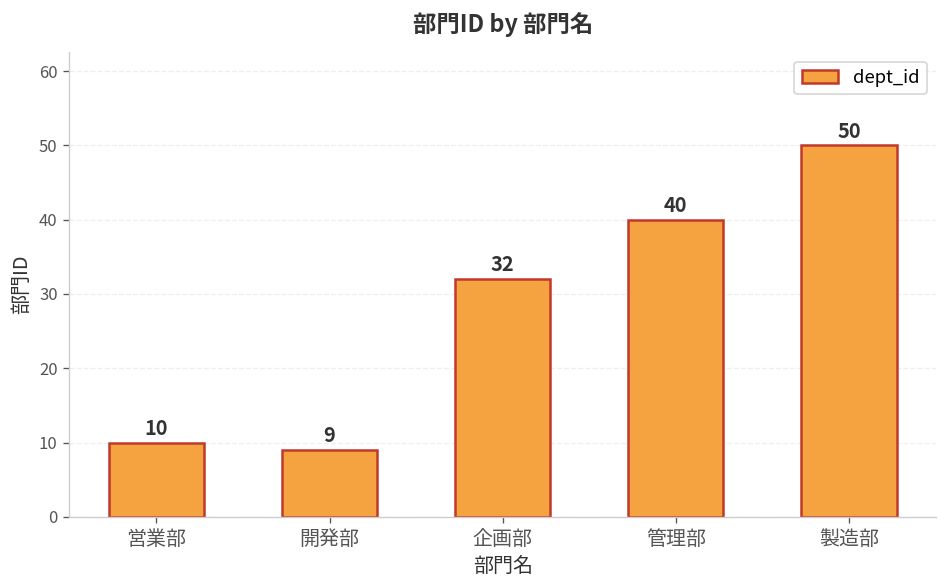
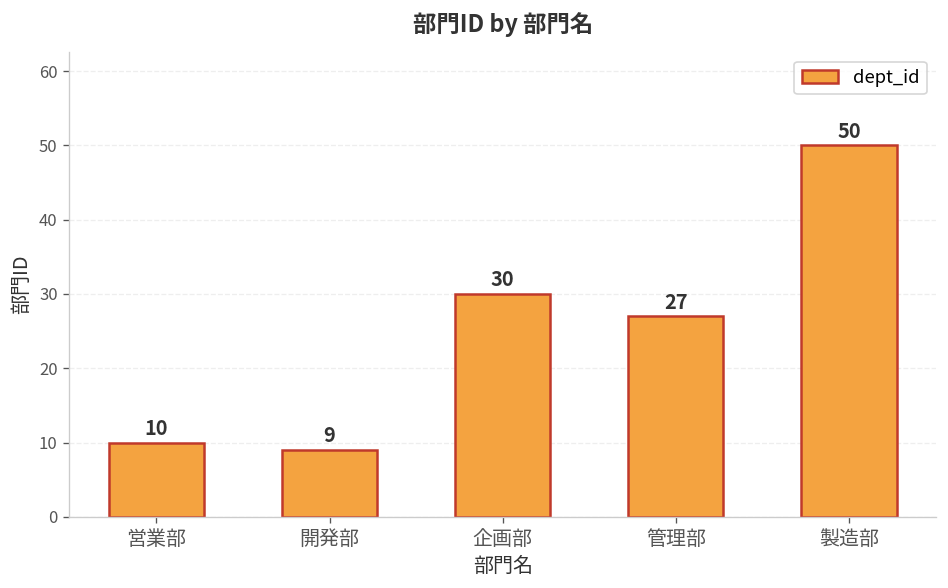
  {
    "営業部": 10,
    "開発部": 9,
-   "企画部": 32,
-   "管理部": 40,
+   "企画部": 30,
+   "管理部": 27,
    "製造部": 50
  }
